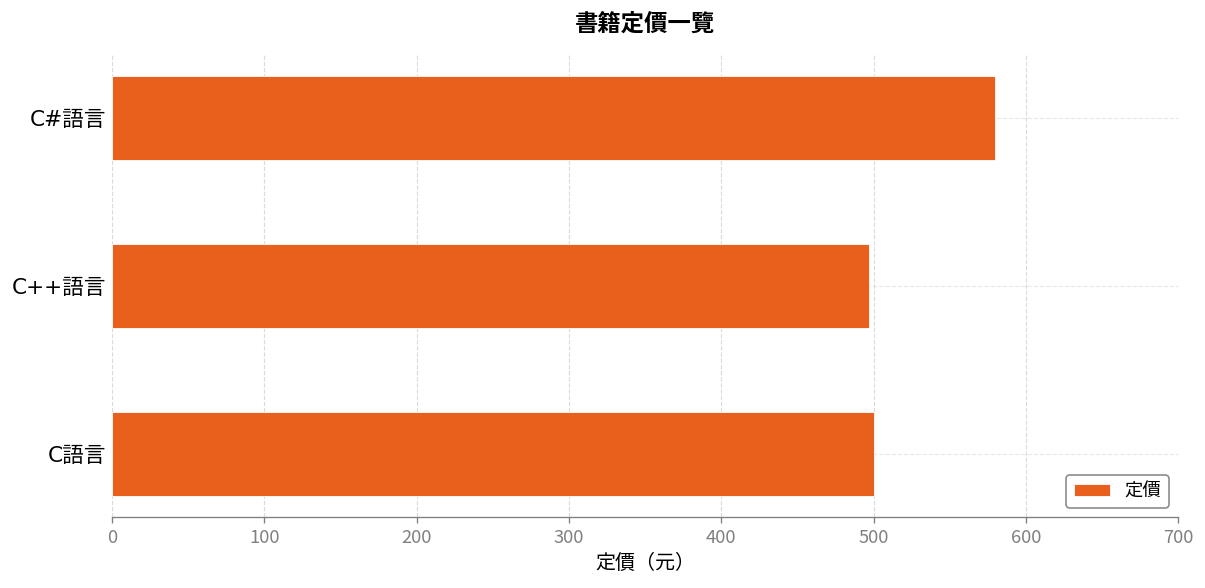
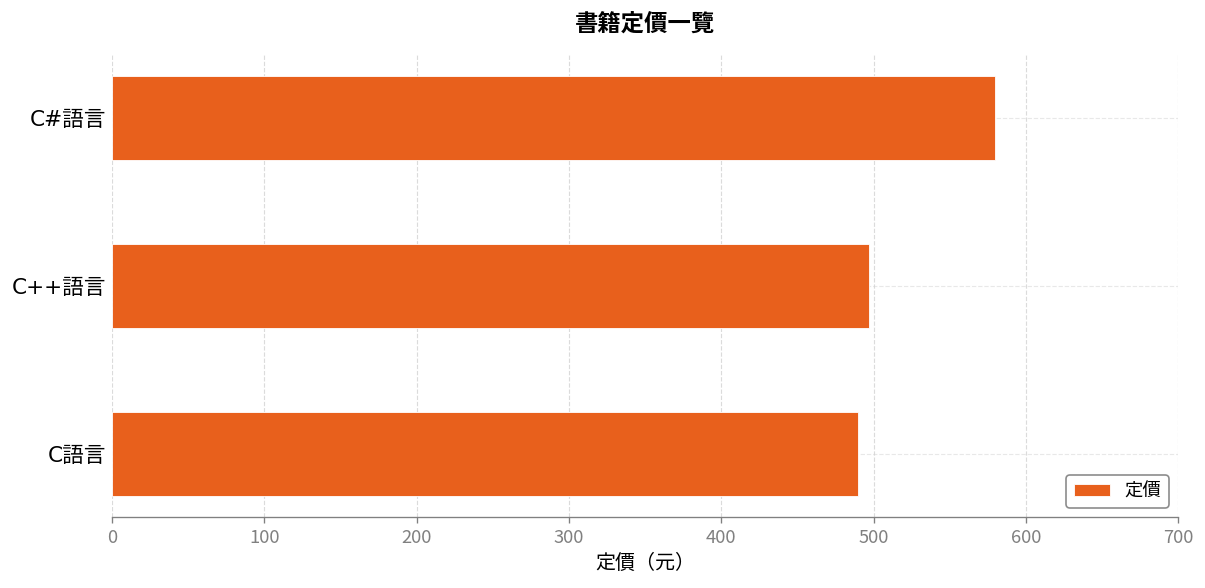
  {
    "C#語言": 580,
    "C++語言": 497,
-   "C語言": 500
+   "C語言": 490
  }
